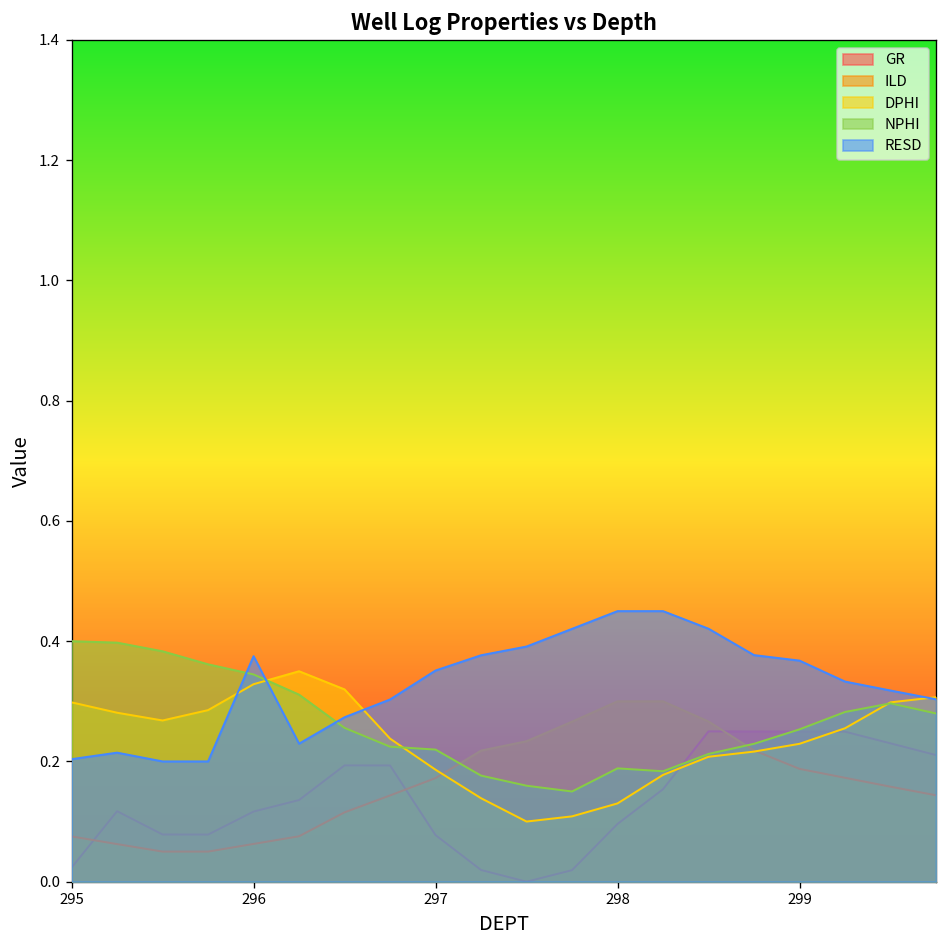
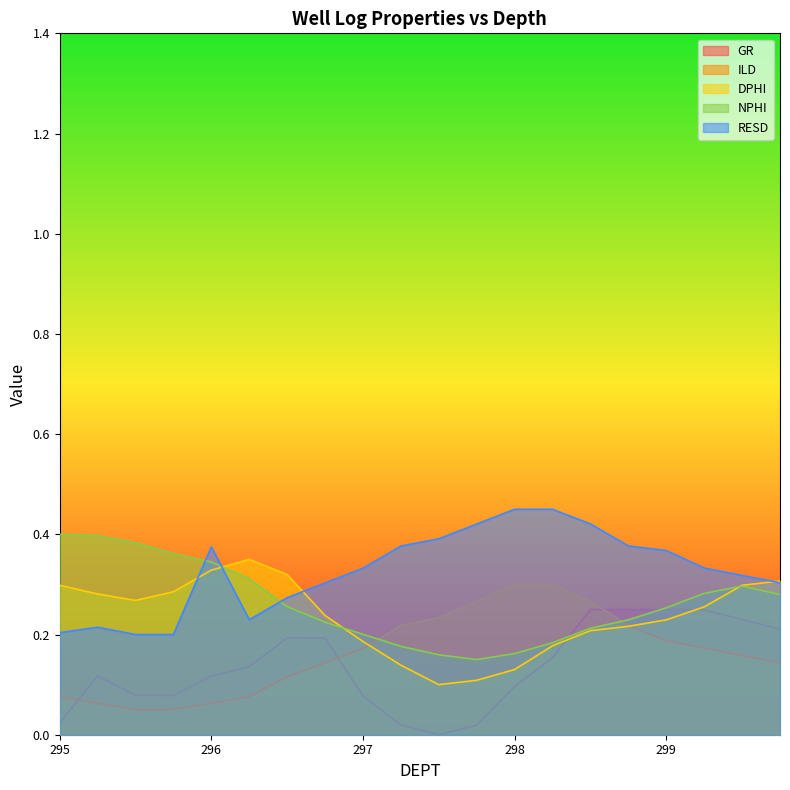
  {
    "GR": {
      "295": 0.02,
      "296": 0.12,
      "297": 0.08,
      "298": 0.10
    },
    "NPHI": {
      "295": 0.40,
      "296": 0.34,
-     "297": 0.22,
-     "298": 0.19
+     "297": 0.20,
+     "298": 0.16
    },
    "RESD": {
      "295": 0.20,
      "296": 0.38,
-     "297": 0.35,
+     "297": 0.33,
      "298": 0.45,
      "299": 0.37
    }
  }
